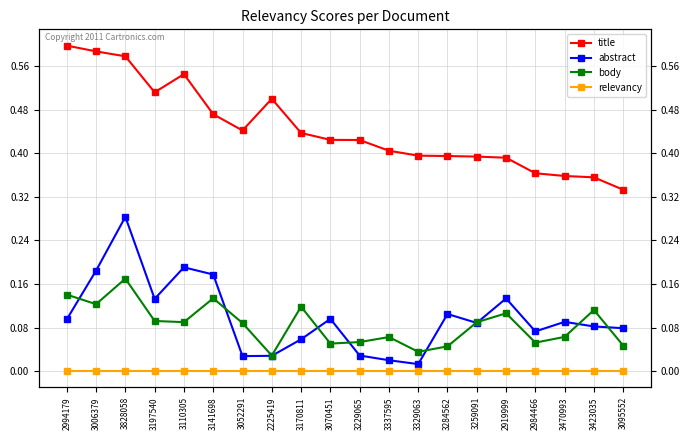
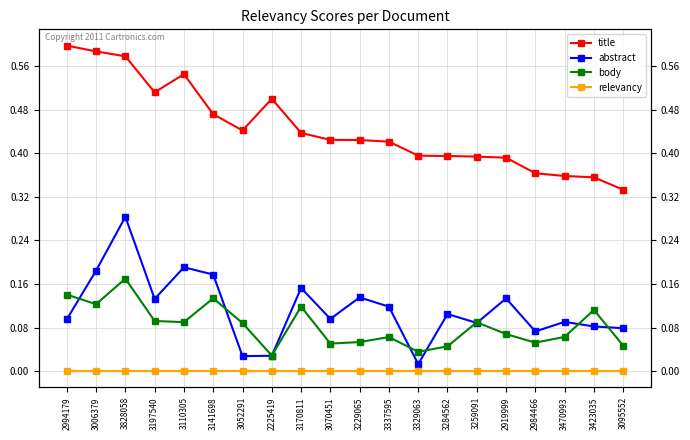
  {
    "title": {
      "3006379": 0.59,
      "3828058": 0.58,
      "3197540": 0.51,
      "3110305": 0.55,
      "3141698": 0.47,
      "3052291": 0.44,
      "2225419": 0.50,
      "3170811": 0.44,
      "3070451": 0.42,
      "3229065": 0.42,
-     "3337595": 0.40,
+     "3337595": 0.42,
      "3329063": 0.40,
      "3284562": 0.39,
      "3259091": 0.39,
      "2919999": 0.39,
      "2984466": 0.36,
      "3470993": 0.36,
      "3423035": 0.36,
      "3095552": 0.33
    },
    "abstract": {
      "2994179": 0.10,
      "3006379": 0.18,
      "3828058": 0.28,
      "3197540": 0.13,
      "3110305": 0.19,
      "3141698": 0.18,
      "3052291": 0.03,
-     "3170811": 0.06,
+     "3170811": 0.15,
      "3070451": 0.10,
-     "3229065": 0.03,
-     "3337595": 0.02,
+     "3229065": 0.14,
+     "3337595": 0.12,
      "3329063": 0.01,
      "3284562": 0.10,
      "2919999": 0.13,
      "2984466": 0.07,
      "3470993": 0.09,
      "3423035": 0.08,
      "3095552": 0.08
    },
    "body": {
      "2994179": 0.14,
      "3006379": 0.12,
      "3828058": 0.17,
      "3197540": 0.09,
      "3110305": 0.09,
      "3141698": 0.13,
      "3052291": 0.09,
      "3170811": 0.12,
      "3070451": 0.05,
      "3229065": 0.05,
      "3337595": 0.06,
      "3329063": 0.04,
      "3284562": 0.05,
-     "2919999": 0.11,
+     "2919999": 0.07,
      "2984466": 0.05,
      "3470993": 0.06,
      "3423035": 0.11,
      "3095552": 0.05
    },
    "relevancy": {
      "2994179": 0.00,
      "3006379": 0.00,
      "3828058": 0.00,
      "3197540": 0.00,
      "3110305": 0.00,
      "3141698": 0.00,
      "3052291": 0.00,
      "2225419": 0.00,
      "3170811": 0.00,
      "3070451": 0.00,
      "3229065": 0.00,
      "3337595": 0.00,
      "3329063": 0.00,
      "3284562": 0.00,
      "3259091": 0.00,
      "2919999": 0.00,
      "2984466": 0.00,
      "3470993": 0.00,
      "3423035": 0.00,
      "3095552": 0.00
    }
  }
